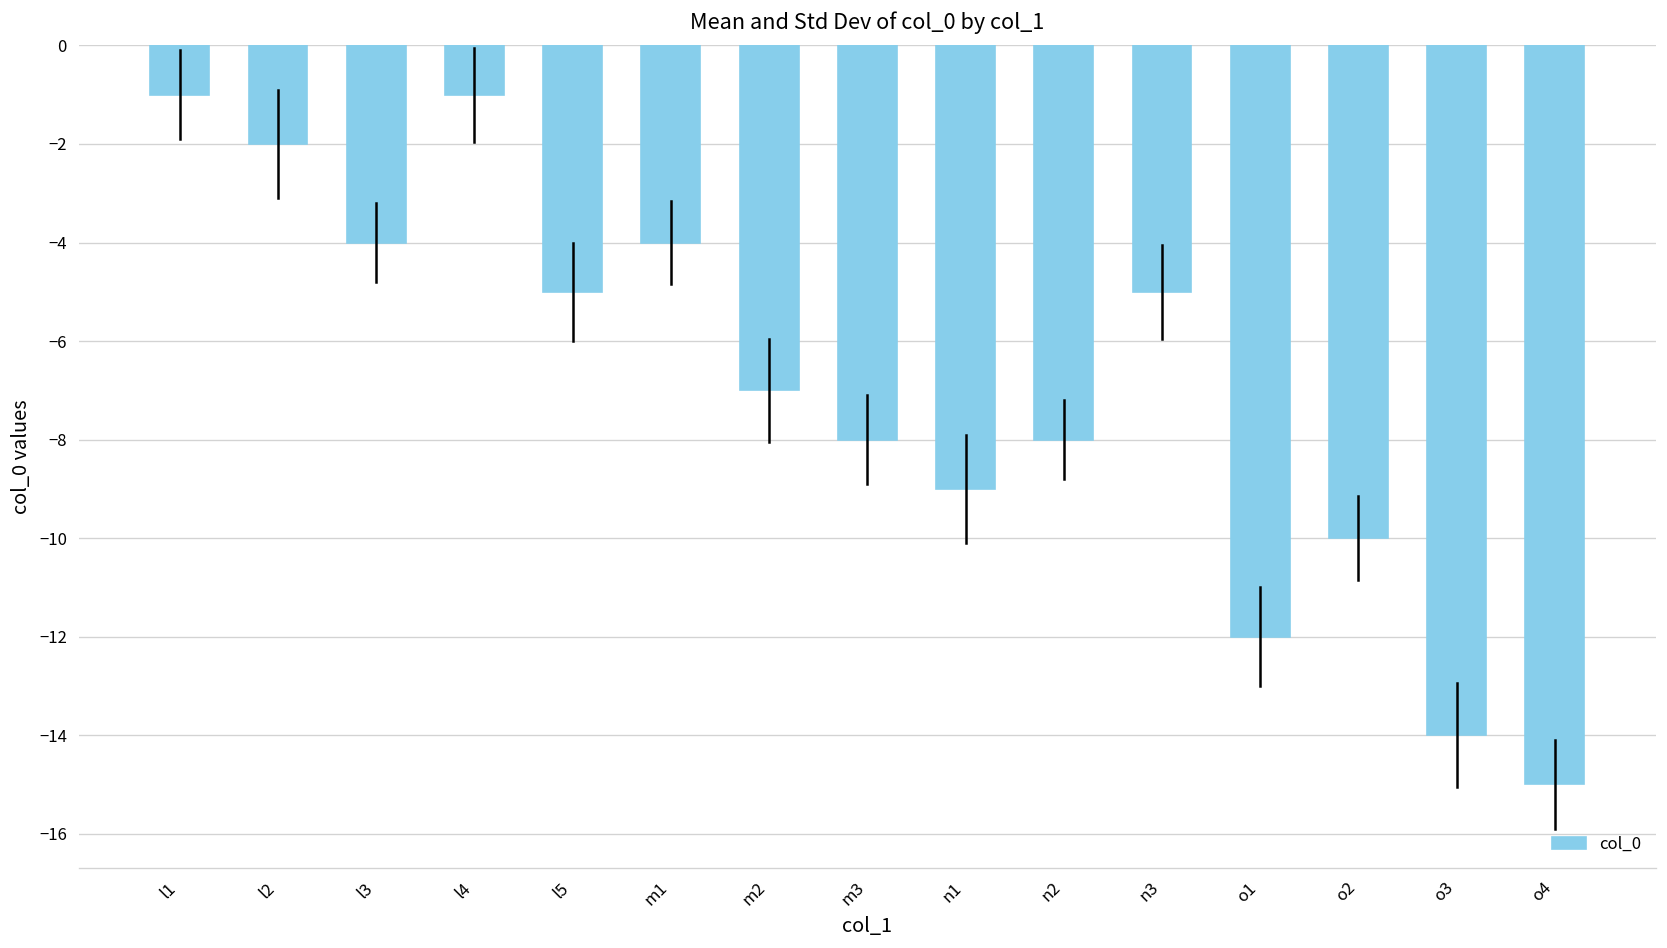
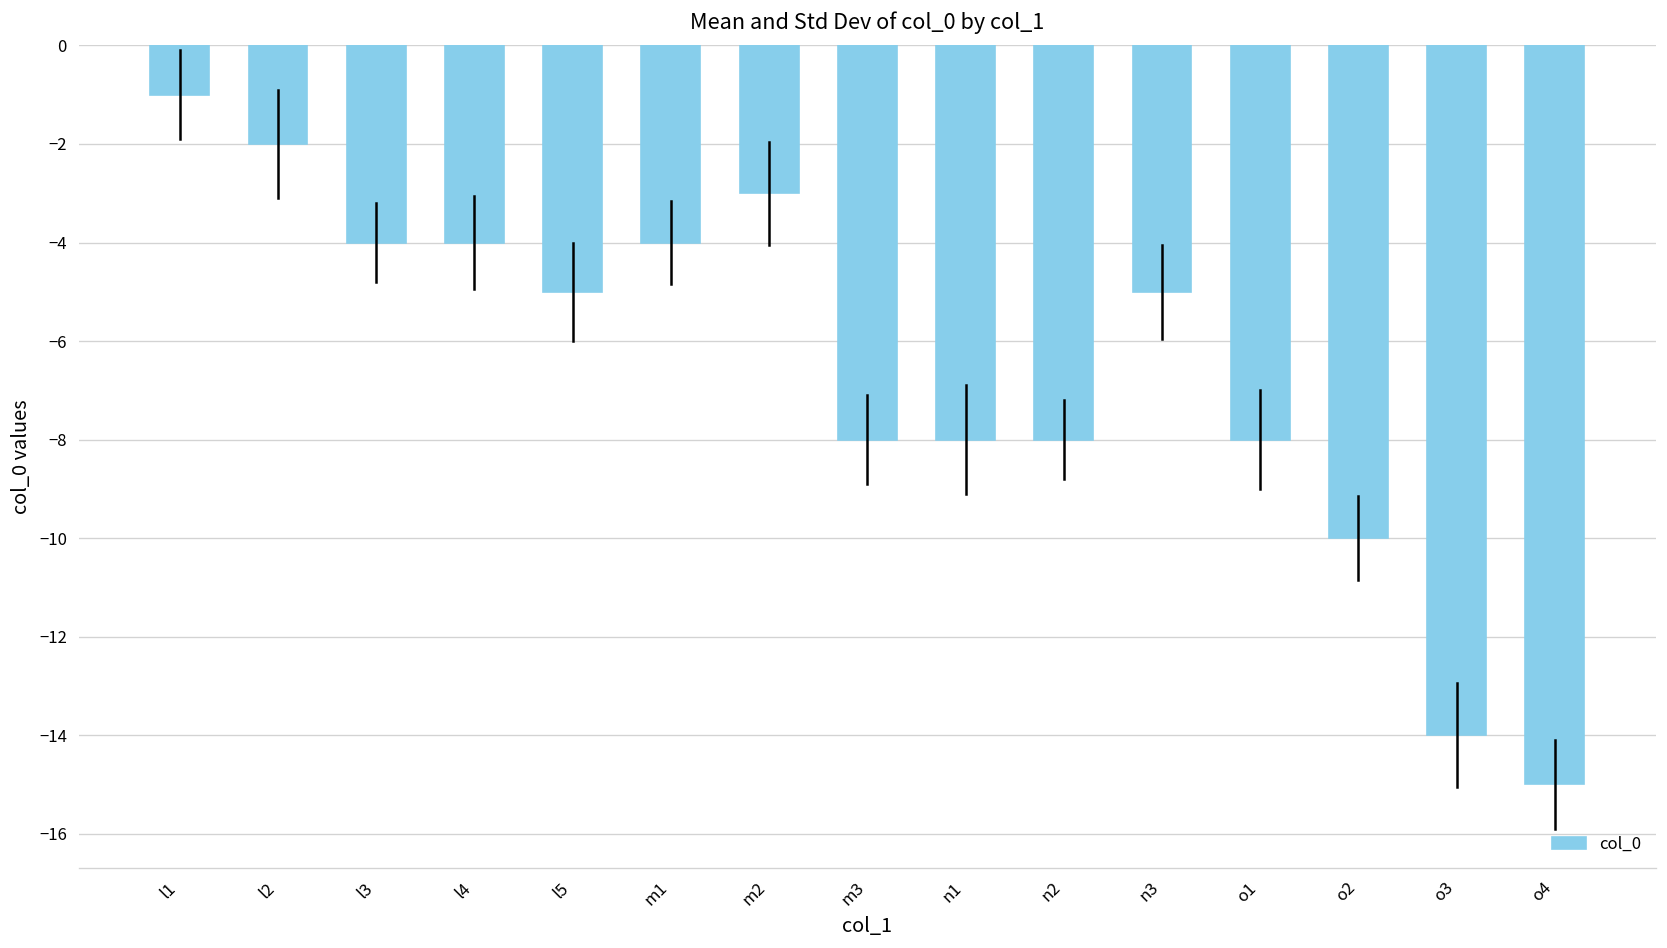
  {
    "col_0": {
      "l1": -1.0,
      "l2": -2.0,
      "l3": -4.0,
-     "l4": -1.0,
+     "l4": -4.0,
      "l5": -5.0,
      "m1": -4.0,
-     "m2": -7.0,
+     "m2": -3.0,
      "m3": -8.0,
-     "n1": -9.0,
+     "n1": -8.0,
      "n2": -8.0,
      "n3": -5.0,
-     "o1": -12.0,
+     "o1": -8.0,
      "o2": -10.0,
      "o3": -14.0,
      "o4": -15.0
    }
  }
